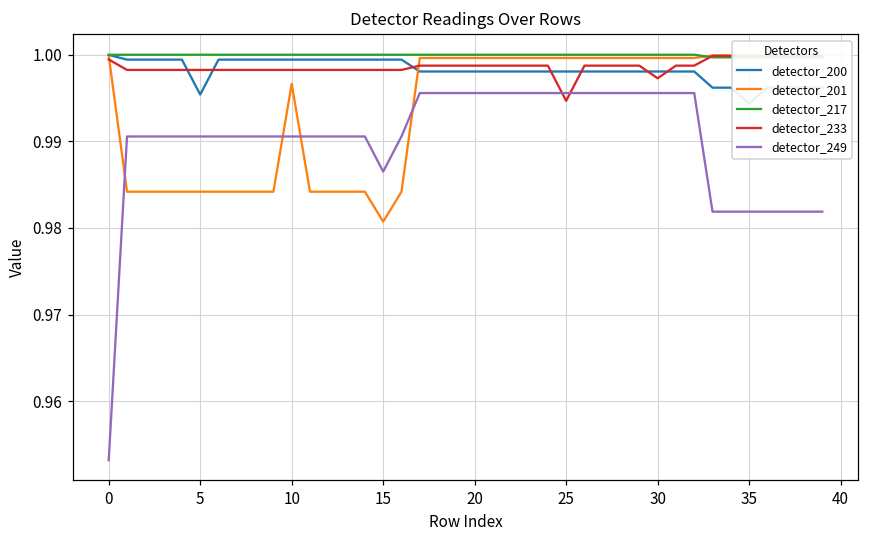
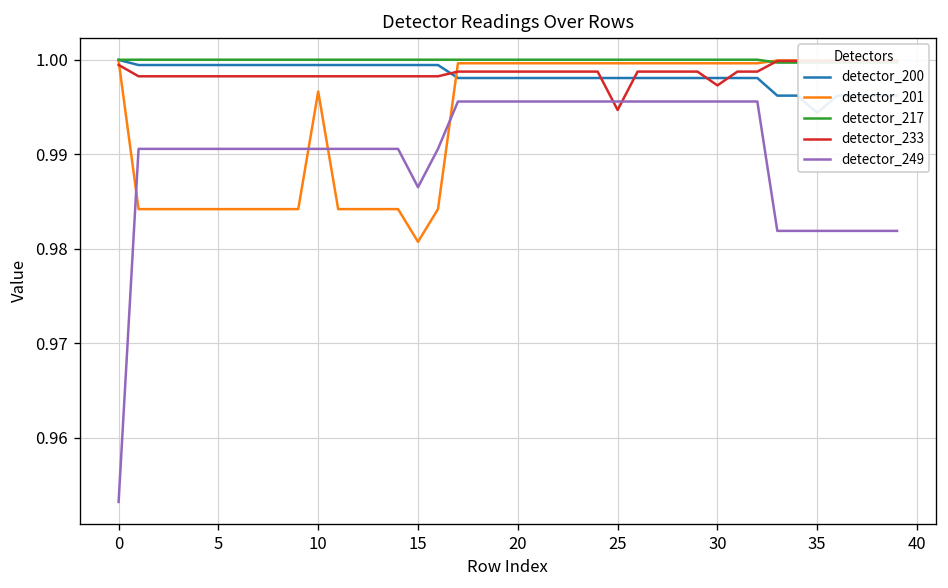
  {
    "detector_200": {
-     "5": 0.995,
+     "5": 0.999,
      "10": 0.999,
      "15": 0.999,
      "20": 0.998,
      "25": 0.998,
      "30": 0.998
    },
    "detector_201": {
      "5": 0.984,
      "10": 0.997,
      "15": 0.981,
      "20": 1.000,
      "25": 1.000,
      "30": 1.000
    },
    "detector_217": {
      "5": 1.000,
      "10": 1.000,
      "15": 1.000,
      "20": 1.000,
      "25": 1.000,
      "30": 1.000
    },
    "detector_233": {
      "0": 0.999,
      "5": 0.998,
      "10": 0.998,
      "15": 0.998,
      "20": 0.999,
      "25": 0.995,
      "30": 0.997
    },
    "detector_249": {
      "0": 0.953,
      "5": 0.991,
      "10": 0.991,
      "15": 0.987,
      "20": 0.996,
      "25": 0.996,
      "30": 0.996,
      "35": 0.982
    }
  }
